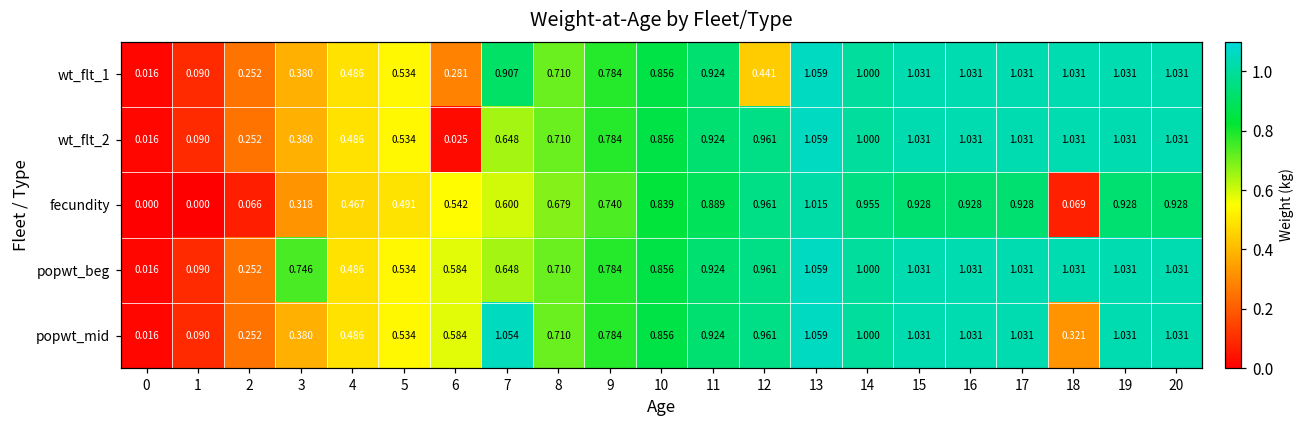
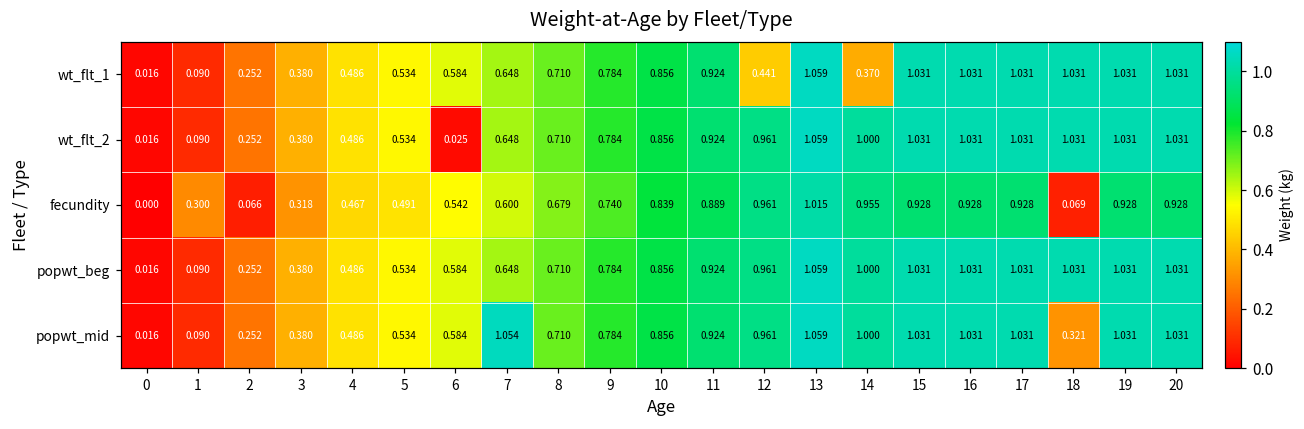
  {
    "wt_flt_1": {
      "0": 0.016,
      "1": 0.090,
      "2": 0.252,
      "3": 0.380,
      "4": 0.486,
      "5": 0.534,
-     "6": 0.281,
-     "7": 0.907,
+     "6": 0.584,
+     "7": 0.648,
      "8": 0.710,
      "9": 0.784,
      "10": 0.856,
      "11": 0.924,
      "12": 0.441,
      "13": 1.059,
-     "14": 1.000,
+     "14": 0.370,
      "15": 1.031,
      "16": 1.031,
      "17": 1.031,
      "18": 1.031,
      "19": 1.031,
      "20": 1.031
    },
    "wt_flt_2": {
      "0": 0.016,
      "1": 0.090,
      "2": 0.252,
      "3": 0.380,
      "4": 0.486,
      "5": 0.534,
      "6": 0.025,
      "7": 0.648,
      "8": 0.710,
      "9": 0.784,
      "10": 0.856,
      "11": 0.924,
      "12": 0.961,
      "13": 1.059,
      "14": 1.000,
      "15": 1.031,
      "16": 1.031,
      "17": 1.031,
      "18": 1.031,
      "19": 1.031,
      "20": 1.031
    },
    "fecundity": {
      "0": 0.000,
-     "1": 0.000,
+     "1": 0.300,
      "2": 0.066,
      "3": 0.318,
      "4": 0.467,
      "5": 0.491,
      "6": 0.542,
      "7": 0.600,
      "8": 0.679,
      "9": 0.740,
      "10": 0.839,
      "11": 0.889,
      "12": 0.961,
      "13": 1.015,
      "14": 0.955,
      "15": 0.928,
      "16": 0.928,
      "17": 0.928,
      "18": 0.069,
      "19": 0.928,
      "20": 0.928
    },
    "popwt_beg": {
      "0": 0.016,
      "1": 0.090,
      "2": 0.252,
-     "3": 0.746,
+     "3": 0.380,
      "4": 0.486,
      "5": 0.534,
      "6": 0.584,
      "7": 0.648,
      "8": 0.710,
      "9": 0.784,
      "10": 0.856,
      "11": 0.924,
      "12": 0.961,
      "13": 1.059,
      "14": 1.000,
      "15": 1.031,
      "16": 1.031,
      "17": 1.031,
      "18": 1.031,
      "19": 1.031,
      "20": 1.031
    },
    "popwt_mid": {
      "0": 0.016,
      "1": 0.090,
      "2": 0.252,
      "3": 0.380,
      "4": 0.486,
      "5": 0.534,
      "6": 0.584,
      "7": 1.054,
      "8": 0.710,
      "9": 0.784,
      "10": 0.856,
      "11": 0.924,
      "12": 0.961,
      "13": 1.059,
      "14": 1.000,
      "15": 1.031,
      "16": 1.031,
      "17": 1.031,
      "18": 0.321,
      "19": 1.031,
      "20": 1.031
    }
  }
